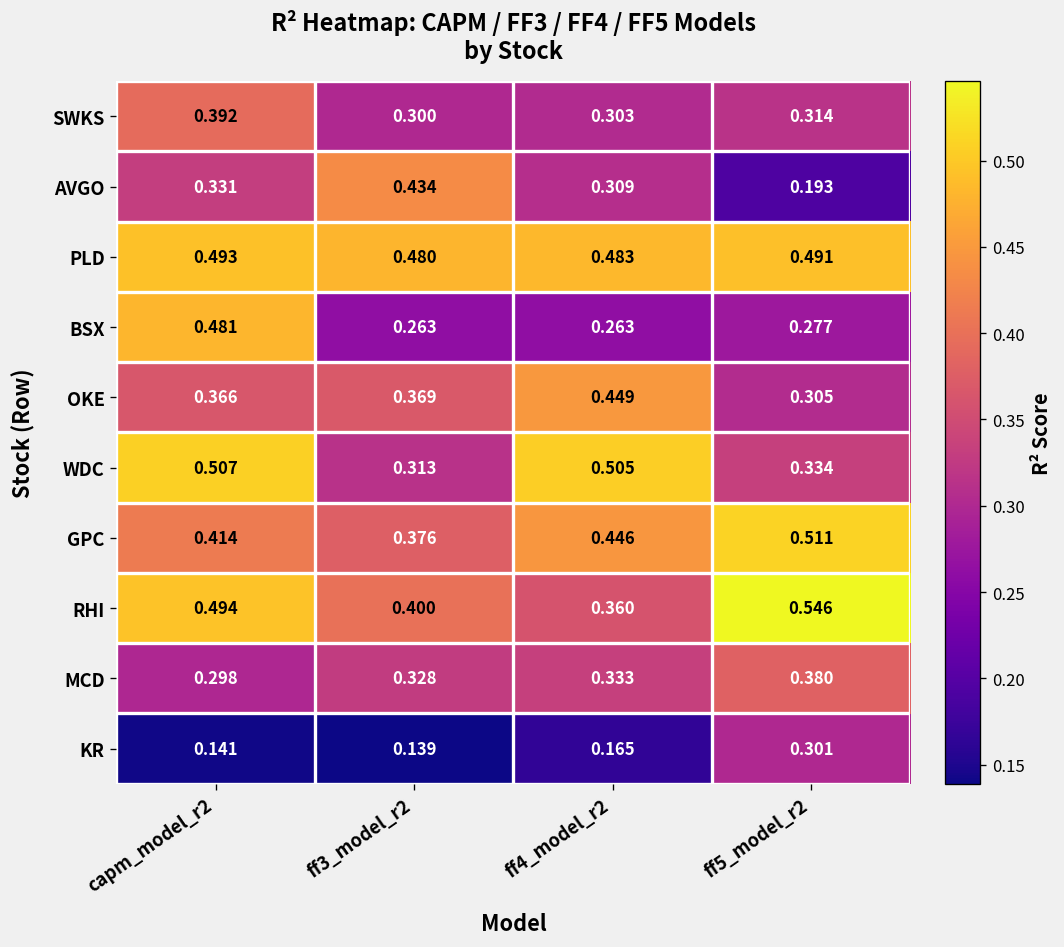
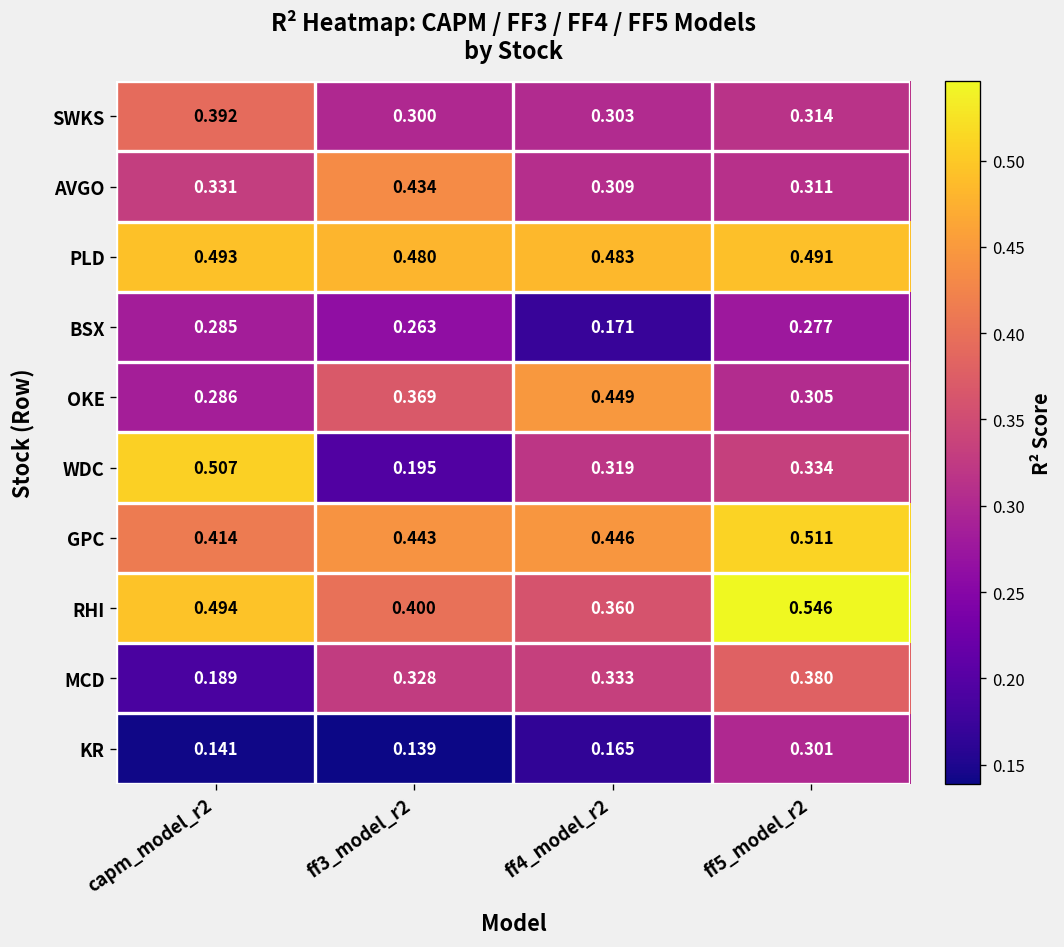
  {
    "SWKS": {
      "capm_model_r2": 0.392,
      "ff3_model_r2": 0.300,
      "ff4_model_r2": 0.303,
      "ff5_model_r2": 0.314
    },
    "AVGO": {
      "capm_model_r2": 0.331,
      "ff3_model_r2": 0.434,
      "ff4_model_r2": 0.309,
-     "ff5_model_r2": 0.193
+     "ff5_model_r2": 0.311
    },
    "PLD": {
      "capm_model_r2": 0.493,
      "ff3_model_r2": 0.480,
      "ff4_model_r2": 0.483,
      "ff5_model_r2": 0.491
    },
    "BSX": {
-     "capm_model_r2": 0.481,
+     "capm_model_r2": 0.285,
      "ff3_model_r2": 0.263,
-     "ff4_model_r2": 0.263,
+     "ff4_model_r2": 0.171,
      "ff5_model_r2": 0.277
    },
    "OKE": {
-     "capm_model_r2": 0.366,
+     "capm_model_r2": 0.286,
      "ff3_model_r2": 0.369,
      "ff4_model_r2": 0.449,
      "ff5_model_r2": 0.305
    },
    "WDC": {
      "capm_model_r2": 0.507,
-     "ff3_model_r2": 0.313,
-     "ff4_model_r2": 0.505,
+     "ff3_model_r2": 0.195,
+     "ff4_model_r2": 0.319,
      "ff5_model_r2": 0.334
    },
    "GPC": {
      "capm_model_r2": 0.414,
-     "ff3_model_r2": 0.376,
+     "ff3_model_r2": 0.443,
      "ff4_model_r2": 0.446,
      "ff5_model_r2": 0.511
    },
    "RHI": {
      "capm_model_r2": 0.494,
      "ff3_model_r2": 0.400,
      "ff4_model_r2": 0.360,
      "ff5_model_r2": 0.546
    },
    "MCD": {
-     "capm_model_r2": 0.298,
+     "capm_model_r2": 0.189,
      "ff3_model_r2": 0.328,
      "ff4_model_r2": 0.333,
      "ff5_model_r2": 0.380
    },
    "KR": {
      "capm_model_r2": 0.141,
      "ff3_model_r2": 0.139,
      "ff4_model_r2": 0.165,
      "ff5_model_r2": 0.301
    }
  }
